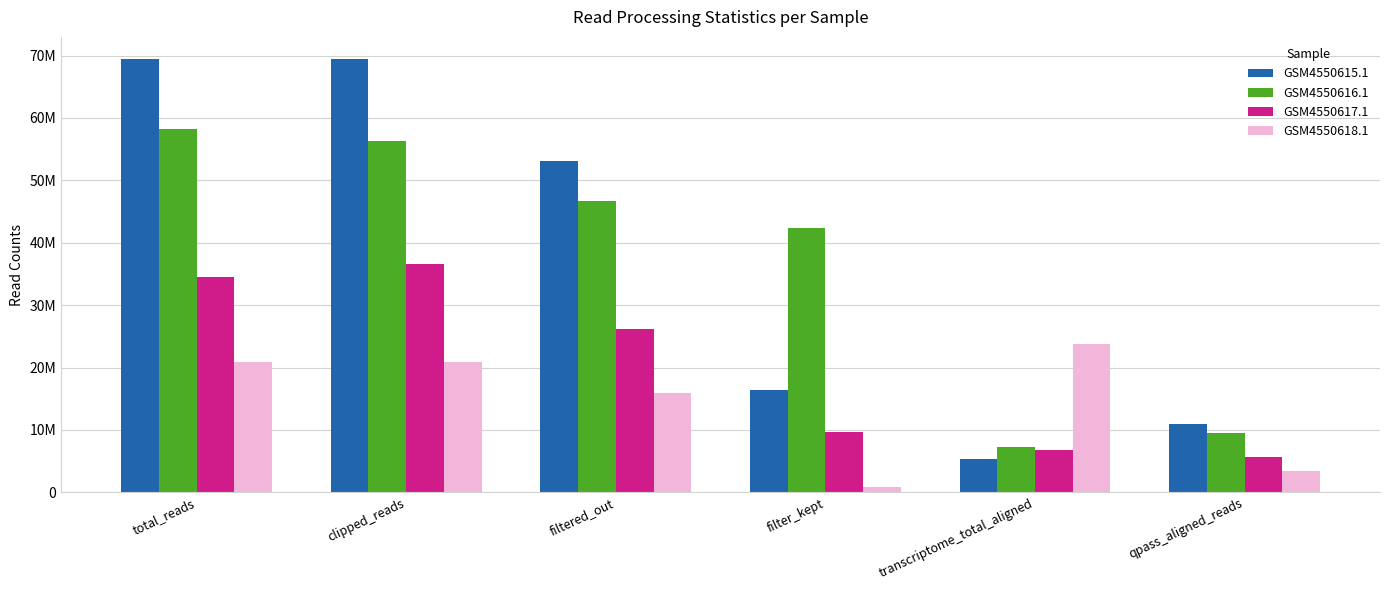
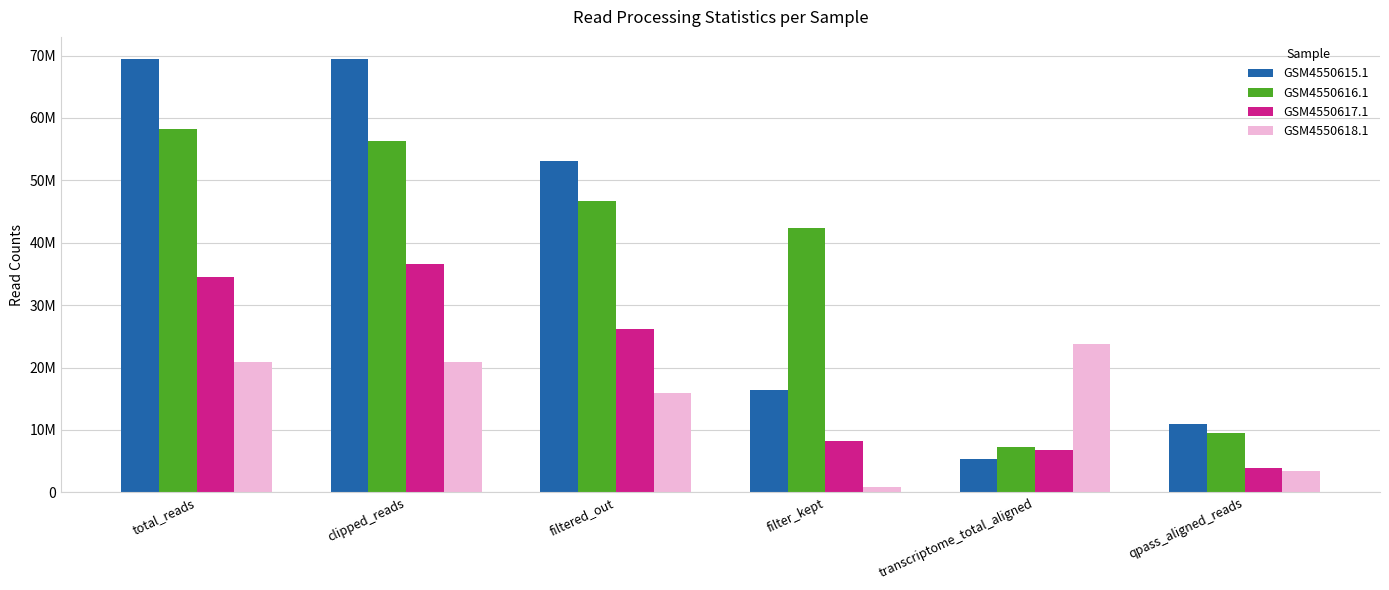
  {
    "GSM4550615.1": {
      "total_reads": 70000000,
      "clipped_reads": 69000000,
      "filtered_out": 53000000,
      "filter_kept": 16000000,
      "transcriptome_total_aligned": 5000000,
      "qpass_aligned_reads": 11000000
    },
    "GSM4550616.1": {
      "total_reads": 58000000,
      "clipped_reads": 56000000,
      "filtered_out": 47000000,
      "filter_kept": 42000000,
      "transcriptome_total_aligned": 7000000,
      "qpass_aligned_reads": 9000000
    },
    "GSM4550617.1": {
      "total_reads": 35000000,
      "clipped_reads": 37000000,
      "filtered_out": 26000000,
-     "filter_kept": 10000000,
+     "filter_kept": 8000000,
      "transcriptome_total_aligned": 7000000,
-     "qpass_aligned_reads": 6000000
+     "qpass_aligned_reads": 4000000
    },
    "GSM4550618.1": {
      "total_reads": 21000000,
      "clipped_reads": 21000000,
      "filtered_out": 16000000,
      "filter_kept": 1000000,
      "transcriptome_total_aligned": 24000000,
      "qpass_aligned_reads": 3000000
    }
  }
